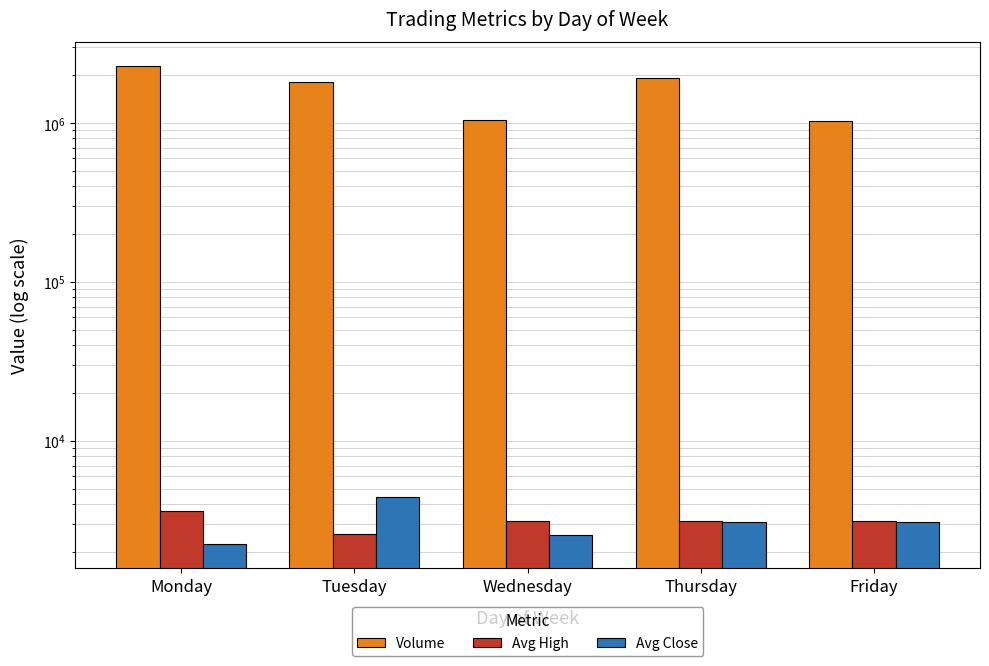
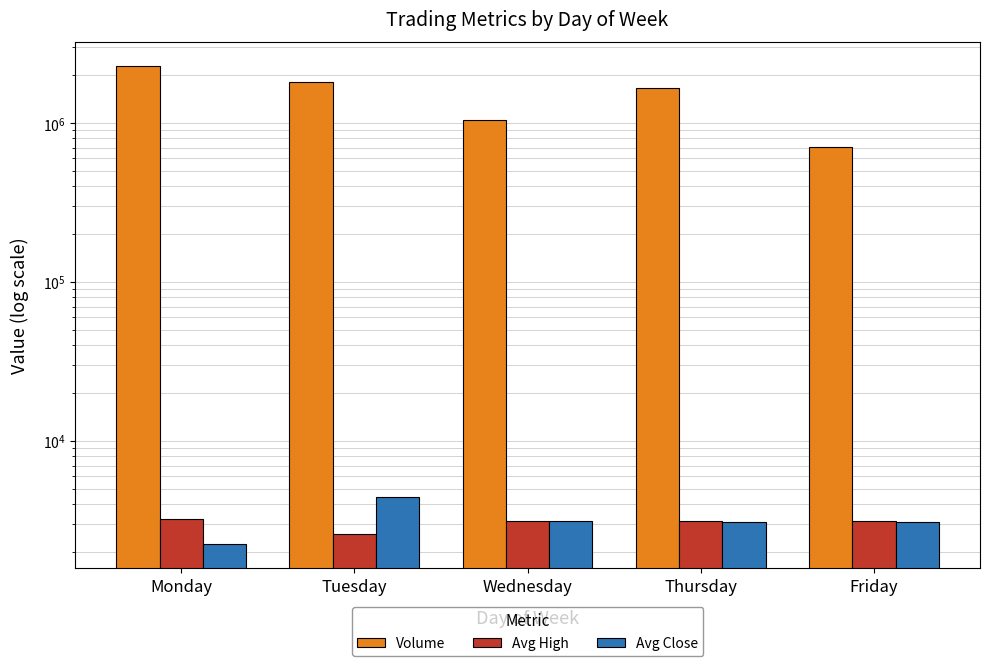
  {
    "Volume": {
      "Monday": 2300000,
      "Tuesday": 1800000,
      "Wednesday": 1000000,
-     "Thursday": 1900000,
-     "Friday": 1000000
+     "Thursday": 1600000,
+     "Friday": 700000
    },
    "Avg High": {
-     "Monday": 3600,
+     "Monday": 3200,
      "Tuesday": 2600,
      "Wednesday": 3200,
      "Thursday": 3100,
      "Friday": 3100
    },
    "Avg Close": {
      "Monday": 2200,
      "Tuesday": 4400,
-     "Wednesday": 2500,
+     "Wednesday": 3100,
      "Thursday": 3100,
      "Friday": 3100
    }
  }
